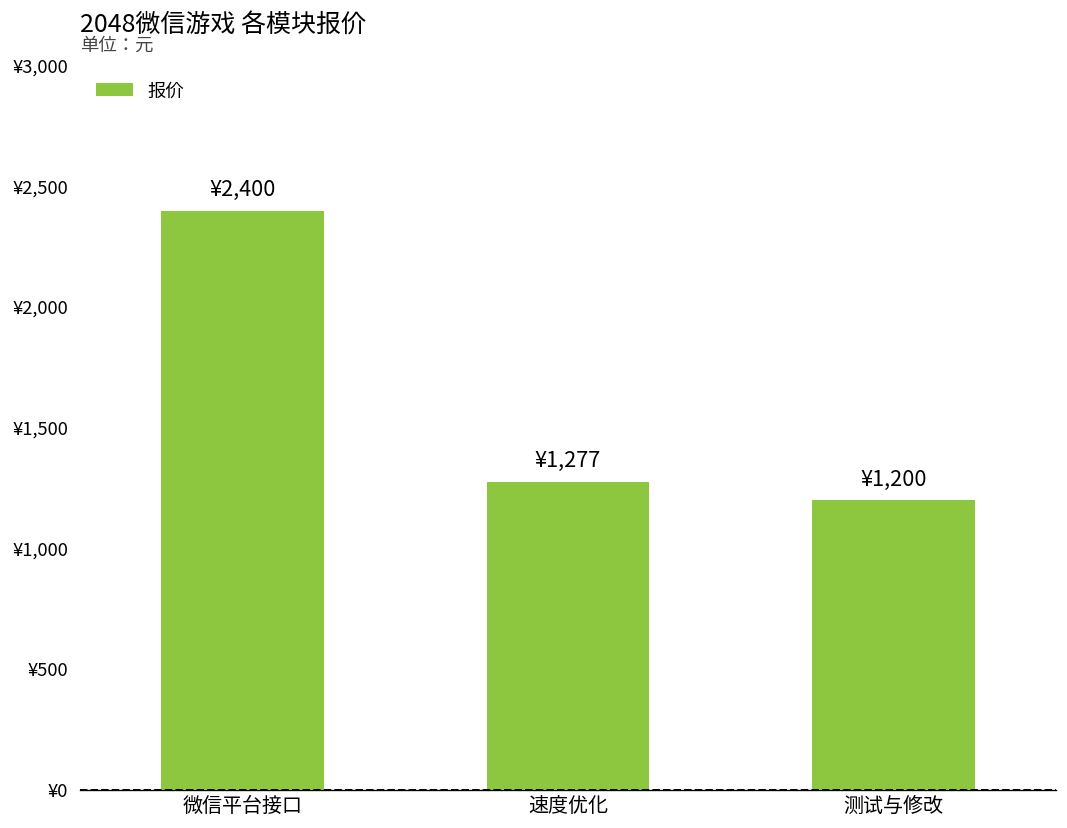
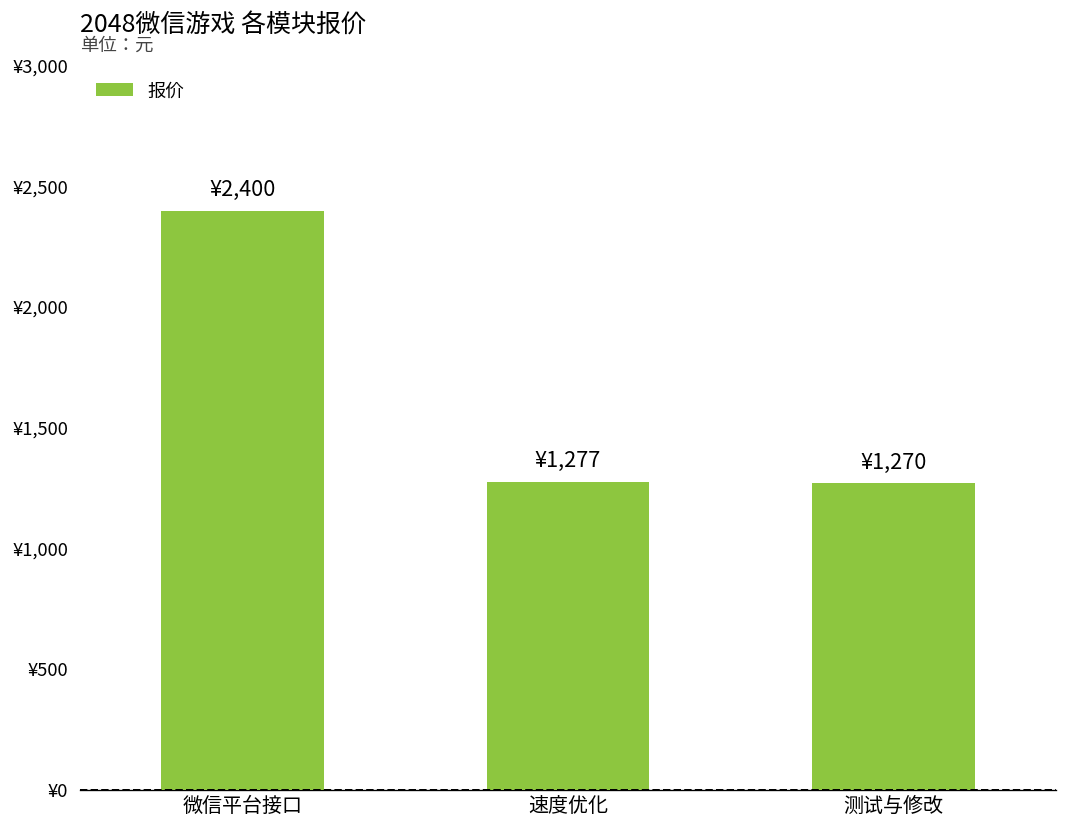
  {
    "微信平台接口": "¥2,400",
    "速度优化": "¥1,277",
-   "测试与修改": "¥1,200"
+   "测试与修改": "¥1,270"
  }
